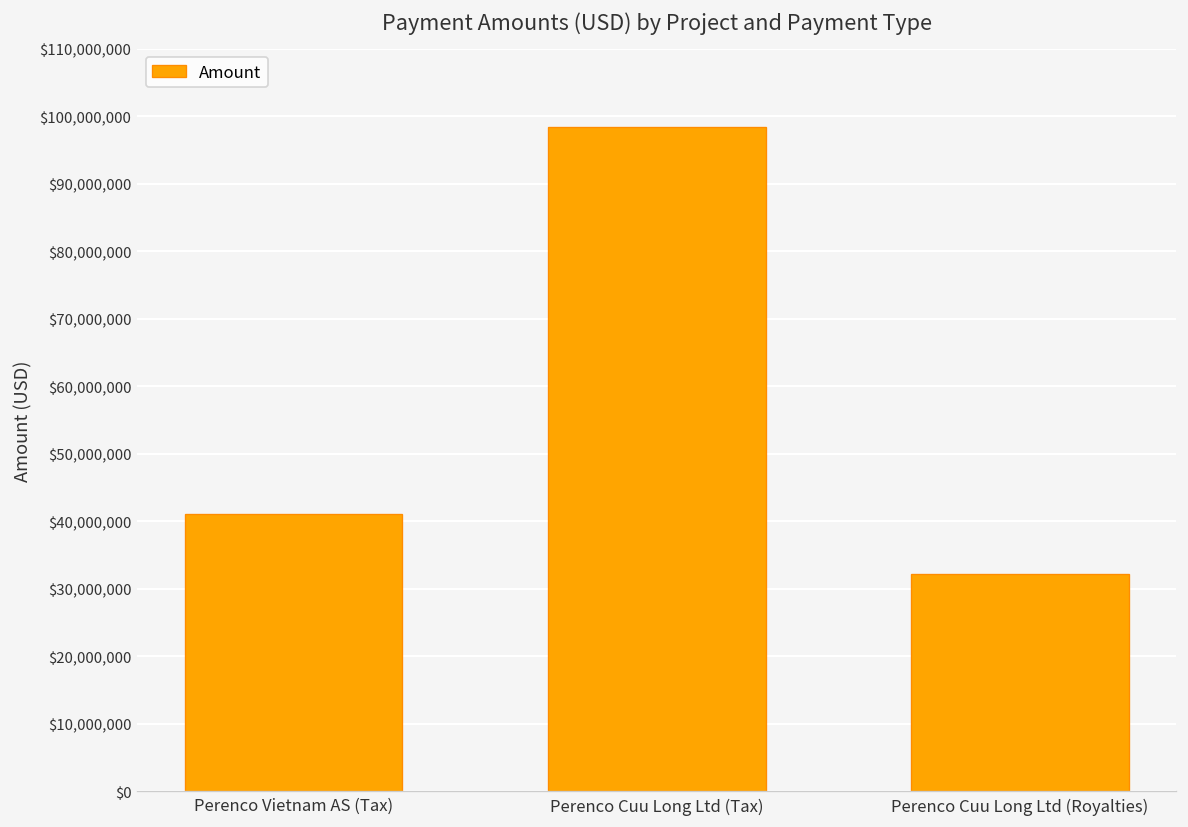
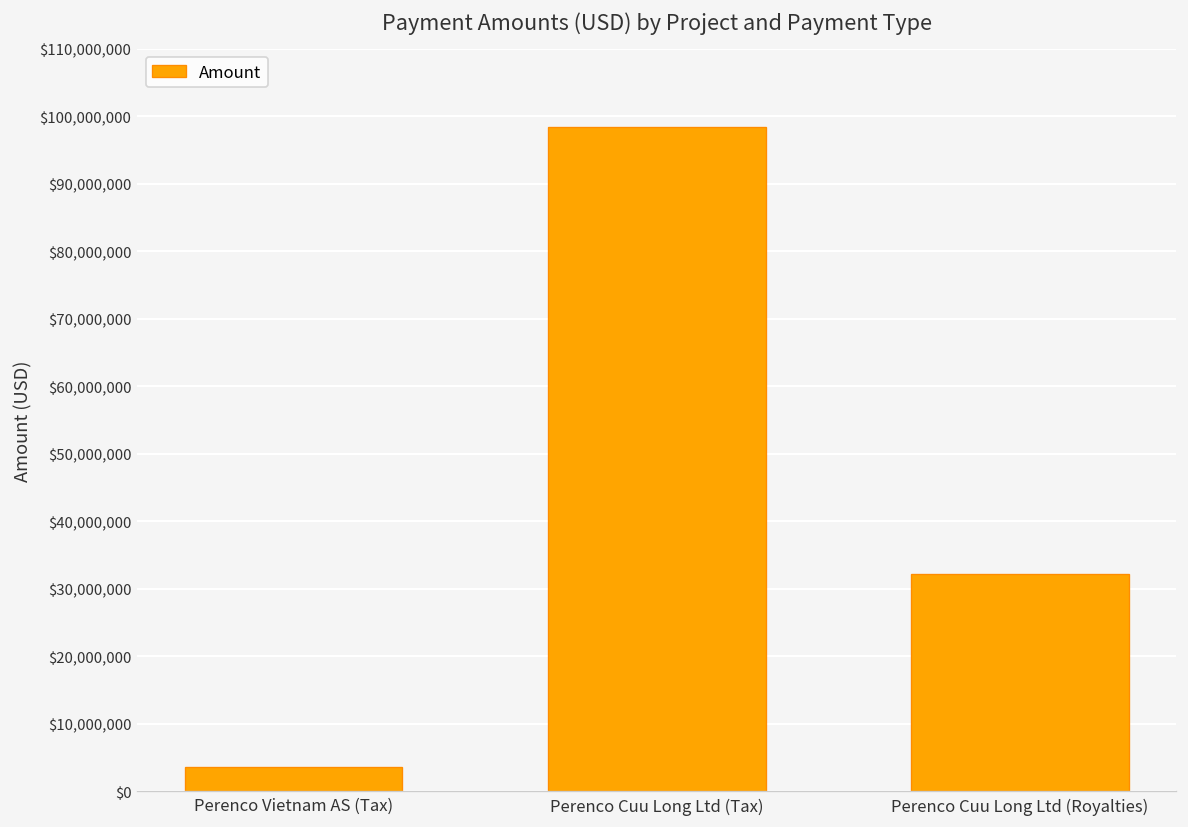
  {
-   "Perenco Vietnam AS (Tax)": "$41,000,000",
+   "Perenco Vietnam AS (Tax)": "$4,000,000",
    "Perenco Cuu Long Ltd (Tax)": "$98,000,000",
    "Perenco Cuu Long Ltd (Royalties)": "$32,000,000"
  }
